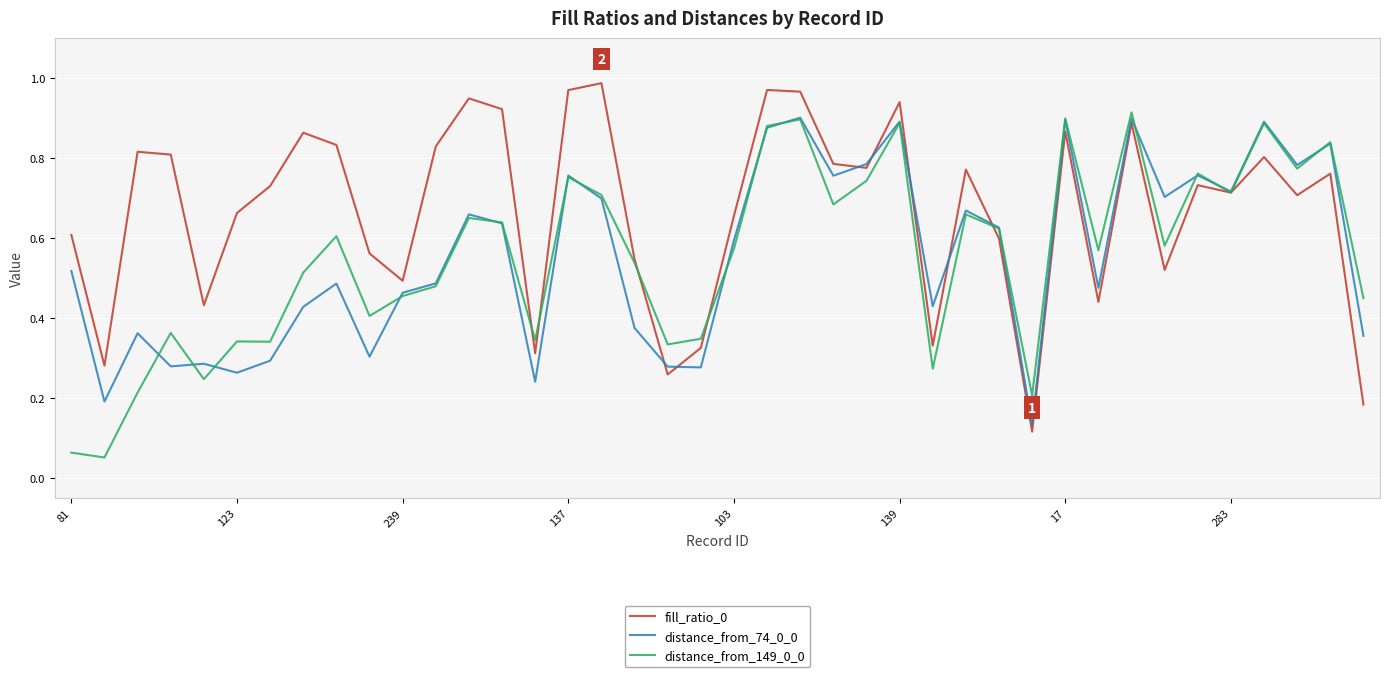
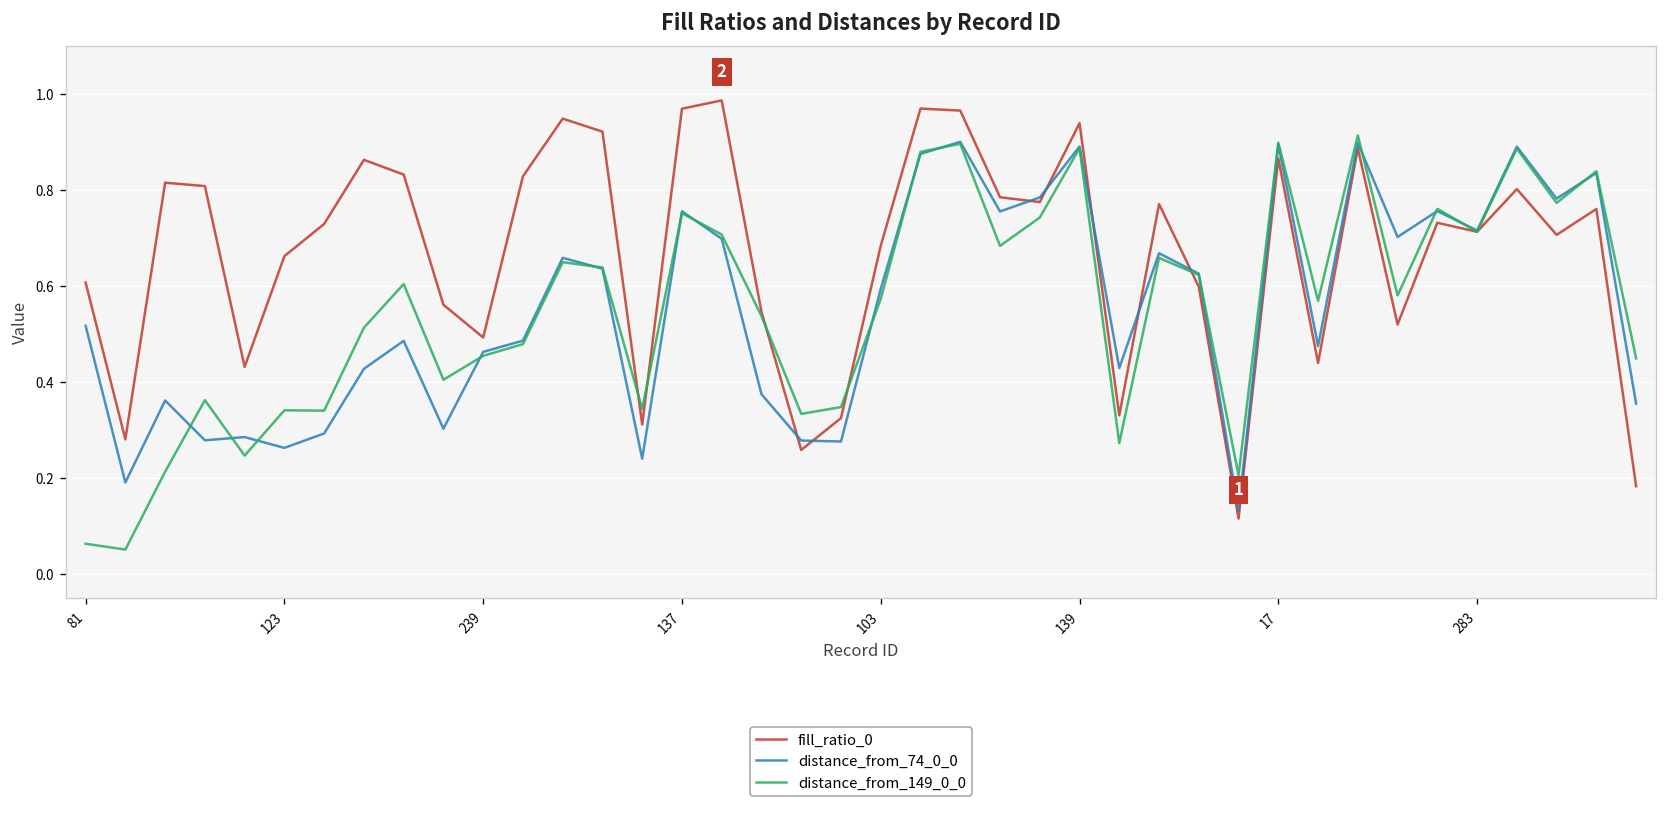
  {
    "fill_ratio_0": {
      "81": 0.61,
      "123": 0.66,
      "239": 0.49,
      "137": 0.97,
-     "103": 0.66,
+     "103": 0.68,
      "139": 0.94
    },
    "distance_from_74_0_0": {
      "81": 0.52,
      "123": 0.26,
      "239": 0.46,
      "103": 0.59
    },
    "distance_from_149_0_0": {
      "81": 0.06,
      "123": 0.34,
      "239": 0.45,
      "103": 0.57
    }
  }
